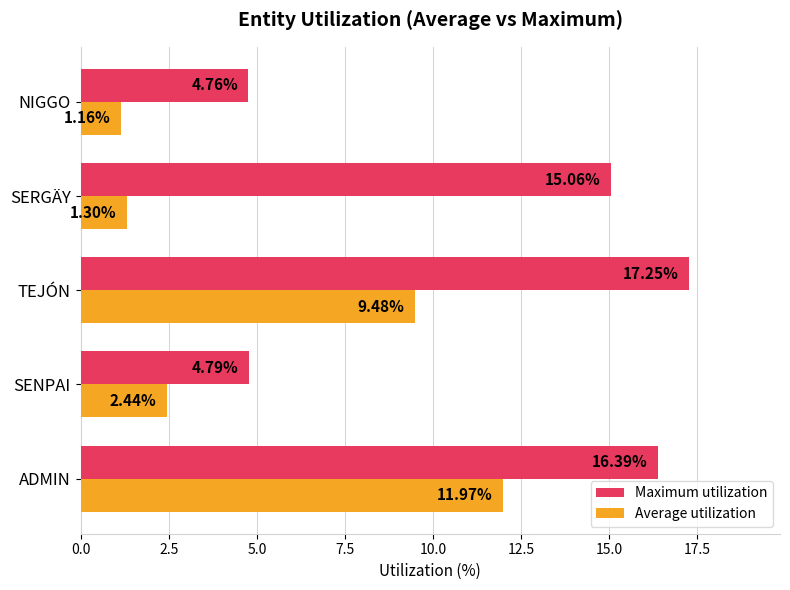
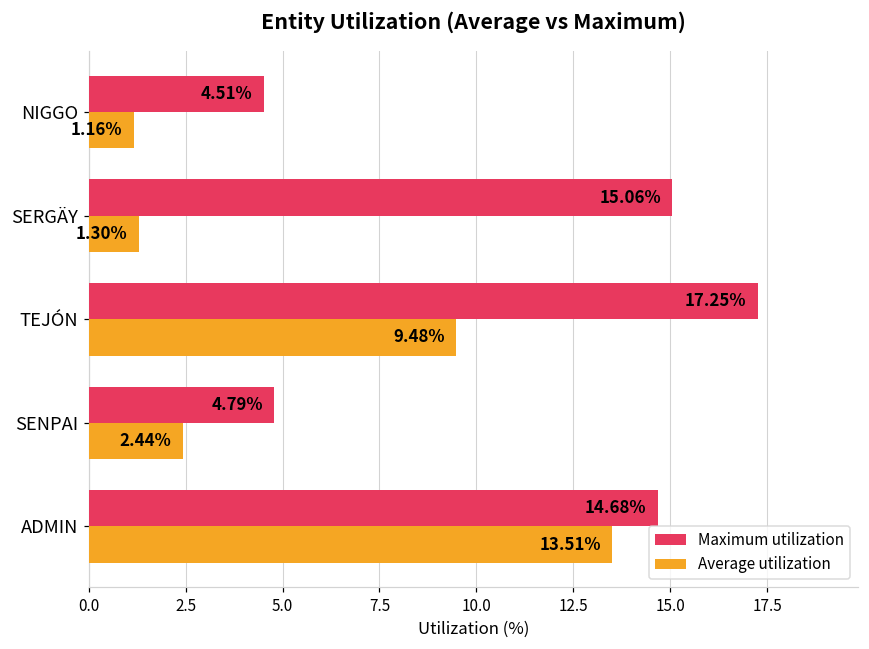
  {
    "Maximum utilization": {
-     "NIGGO": "4.76%",
+     "NIGGO": "4.51%",
      "SERGÄY": "15.06%",
      "TEJÓN": "17.25%",
      "SENPAI": "4.79%",
-     "ADMIN": "16.39%"
+     "ADMIN": "14.68%"
    },
    "Average utilization": {
      "NIGGO": "1.16%",
      "SERGÄY": "1.30%",
      "TEJÓN": "9.48%",
      "SENPAI": "2.44%",
-     "ADMIN": "11.97%"
+     "ADMIN": "13.51%"
    }
  }
